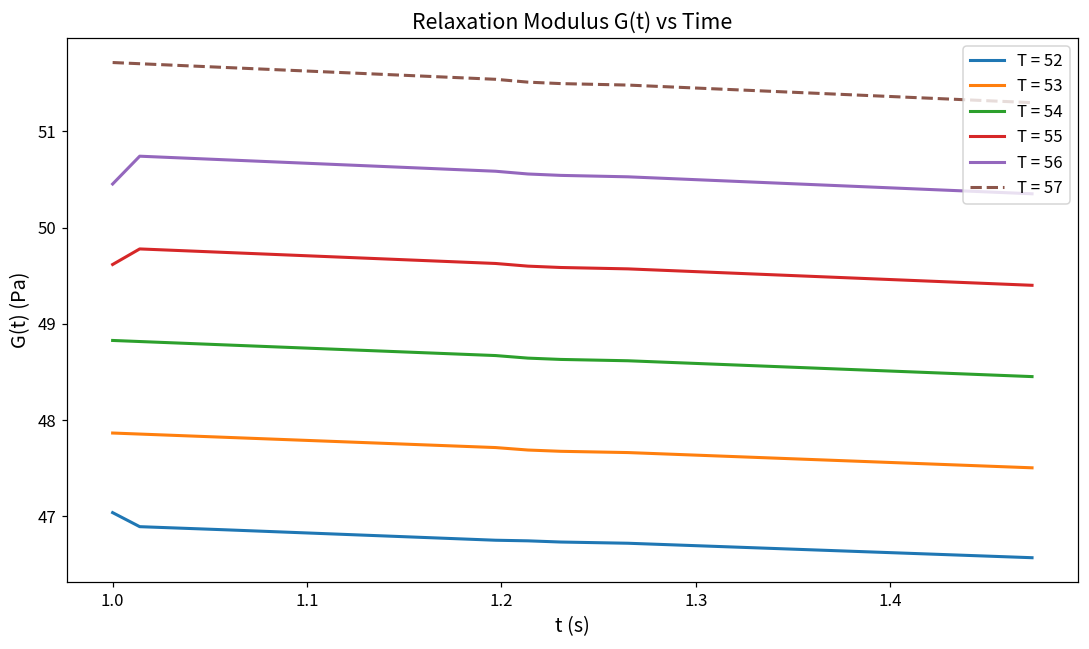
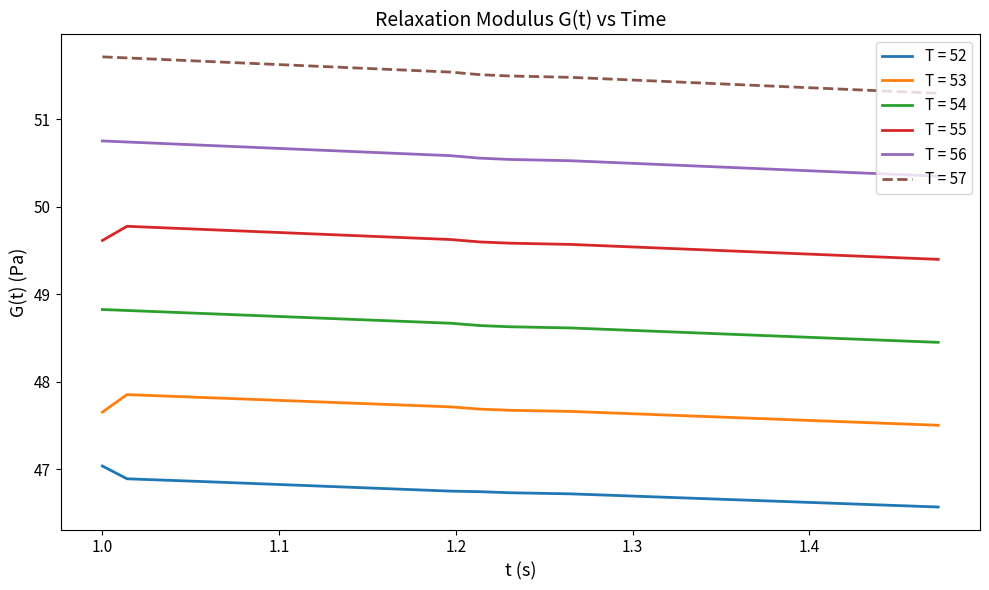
  {
    "T = 52": {
      "1.0": 47.0
    },
    "T = 53": {
-     "1.0": 47.9
+     "1.0": 47.7
    },
    "T = 54": {
      "1.0": 48.8
    },
    "T = 55": {
      "1.0": 49.6
    },
    "T = 56": {
-     "1.0": 50.5
+     "1.0": 50.8
    },
    "T = 57": {
      "1.0": 51.7
    }
  }
